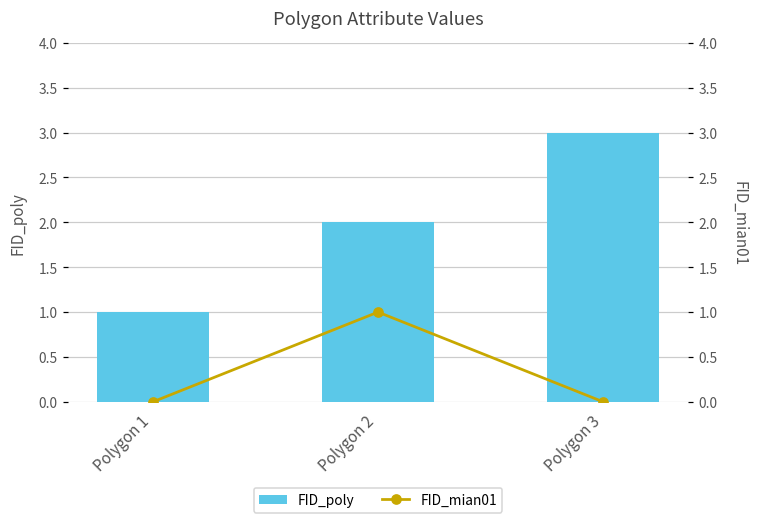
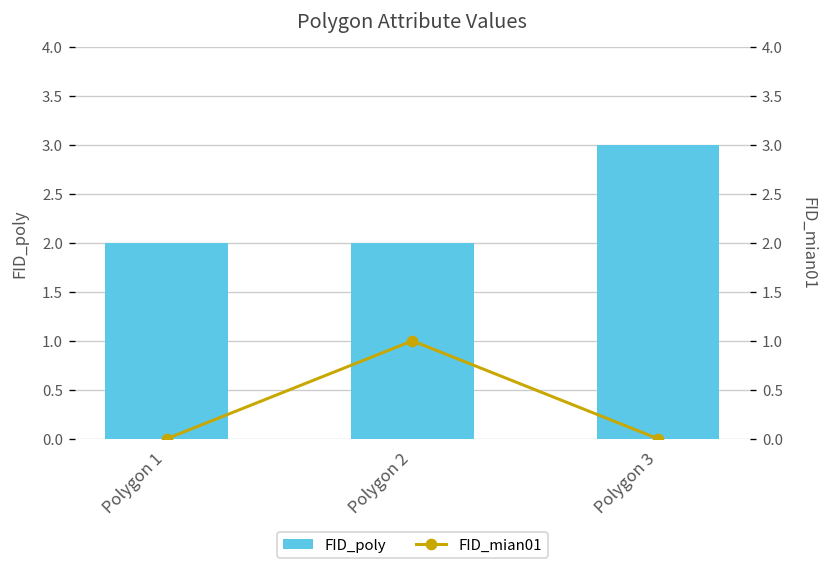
  {
    "FID_poly": {
-     "Polygon 1": 1,
+     "Polygon 1": 2,
      "Polygon 2": 2,
      "Polygon 3": 3
    },
    "FID_mian01": {
      "Polygon 1": 0.0,
      "Polygon 2": 1.0,
      "Polygon 3": 0.0
    }
  }
